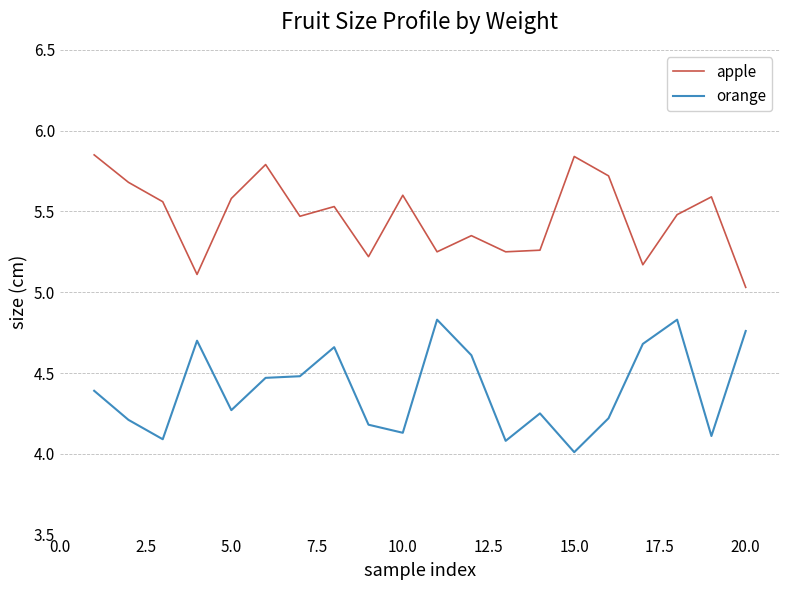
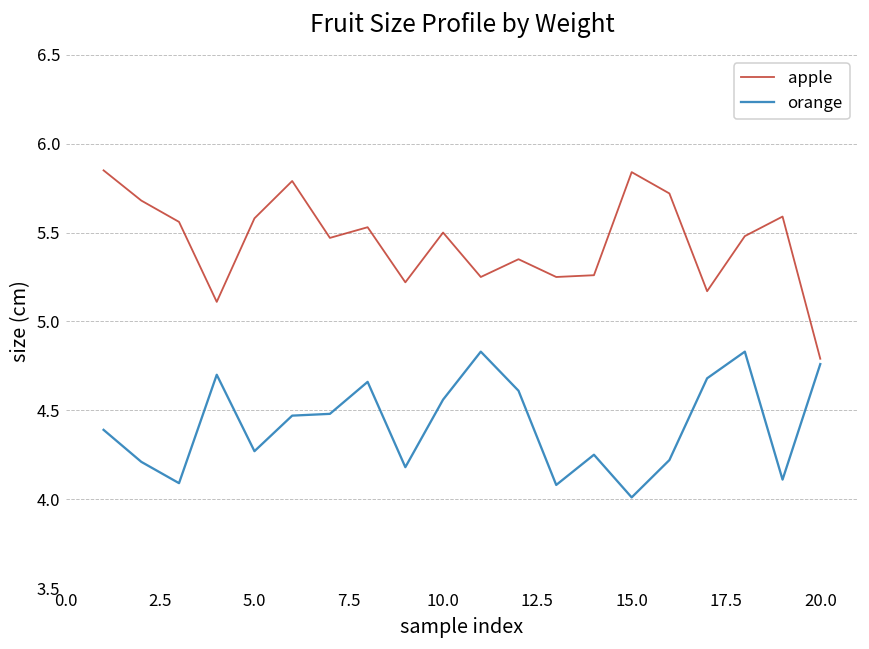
  {
    "apple": {
      "5.0": 5.58,
-     "10.0": 5.6,
+     "10.0": 5.5,
      "15.0": 5.84,
-     "20.0": 5.03
+     "20.0": 4.79
    },
    "orange": {
      "5.0": 4.27,
-     "10.0": 4.13,
+     "10.0": 4.56,
      "15.0": 4.01,
      "20.0": 4.76
    }
  }
